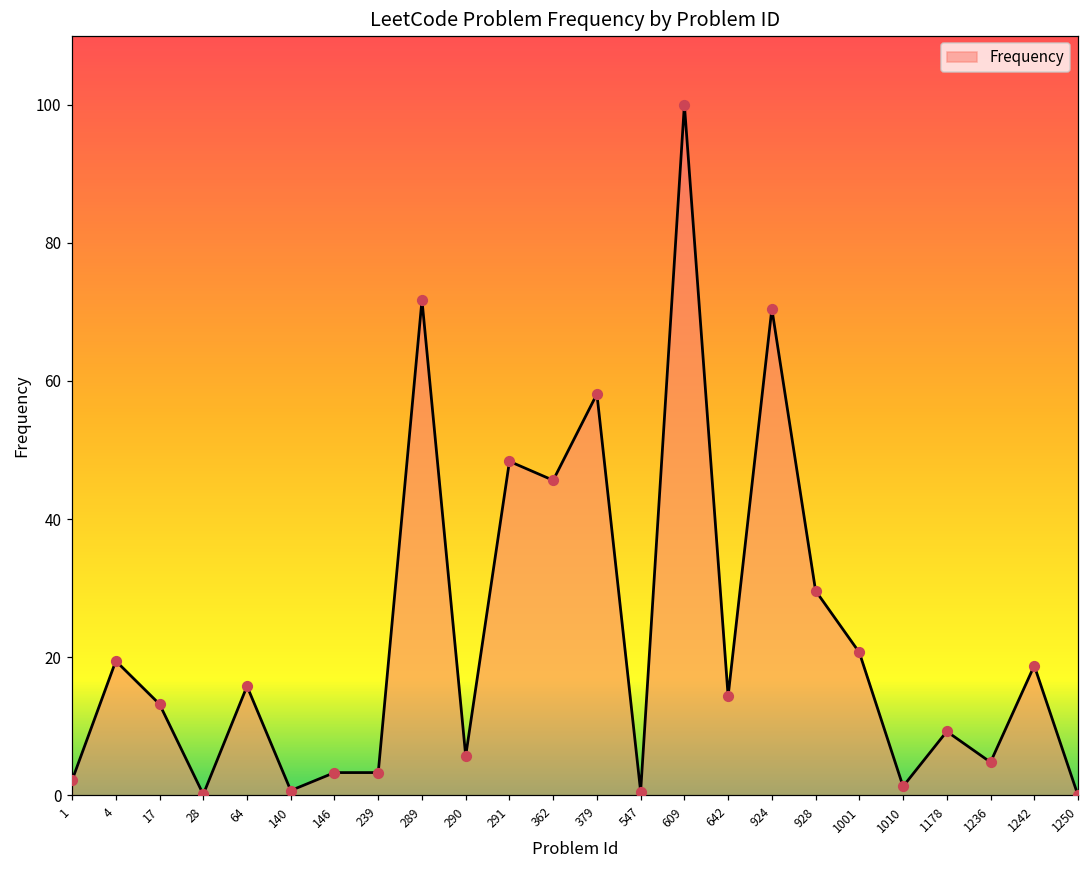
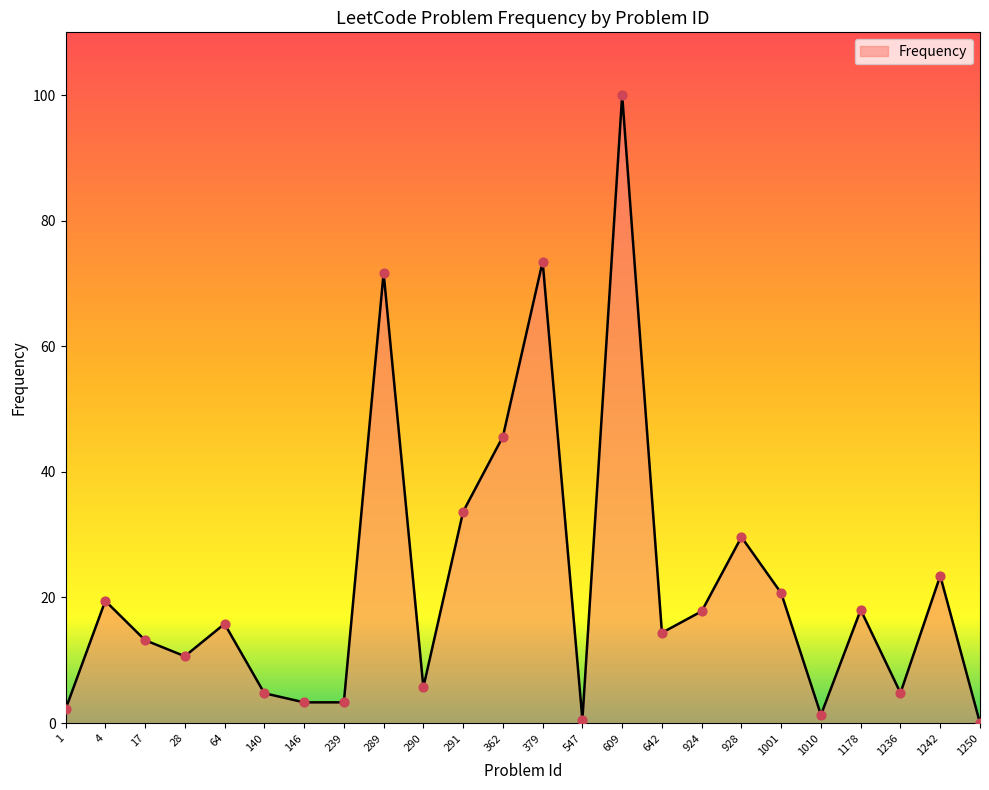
  {
    "1": 2,
    "4": 19,
    "17": 13,
-   "28": 0,
+   "28": 11,
    "64": 16,
-   "140": 1,
+   "140": 5,
    "146": 3,
    "239": 3,
    "289": 72,
    "290": 6,
-   "291": 48,
+   "291": 34,
    "362": 46,
-   "379": 58,
+   "379": 73,
    "547": 1,
    "609": 100,
    "642": 14,
-   "924": 70,
+   "924": 18,
    "928": 30,
    "1001": 21,
    "1010": 1,
-   "1178": 9,
+   "1178": 18,
    "1236": 5,
-   "1242": 19,
+   "1242": 23,
    "1250": 0
  }
